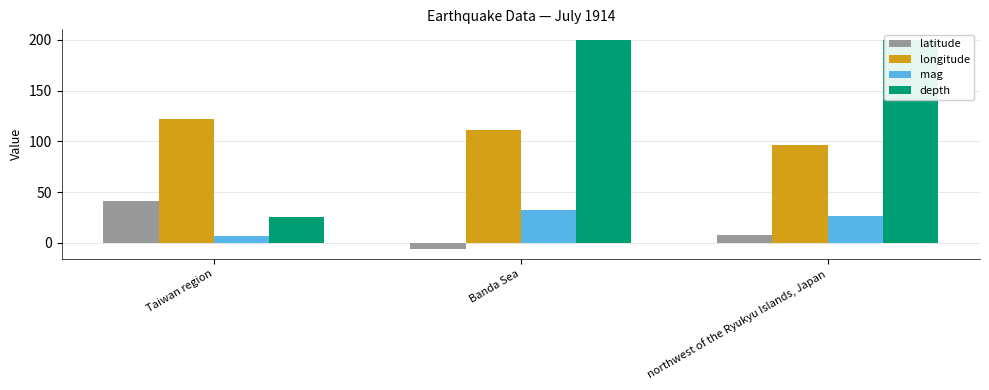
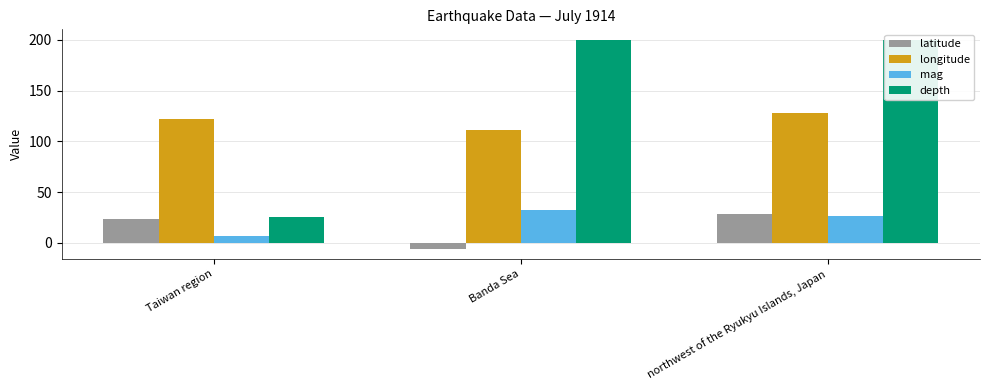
  {
    "latitude": {
-     "Taiwan region": 41,
+     "Taiwan region": 24,
      "Banda Sea": -6,
-     "northwest of the Ryukyu Islands, Japan": 8
+     "northwest of the Ryukyu Islands, Japan": 29
    },
    "longitude": {
      "Taiwan region": 122,
      "Banda Sea": 111,
-     "northwest of the Ryukyu Islands, Japan": 96
+     "northwest of the Ryukyu Islands, Japan": 128
    },
    "mag": {
      "Taiwan region": 7,
      "Banda Sea": 32,
      "northwest of the Ryukyu Islands, Japan": 26
    },
    "depth": {
      "Taiwan region": 26,
      "Banda Sea": 200
    }
  }
